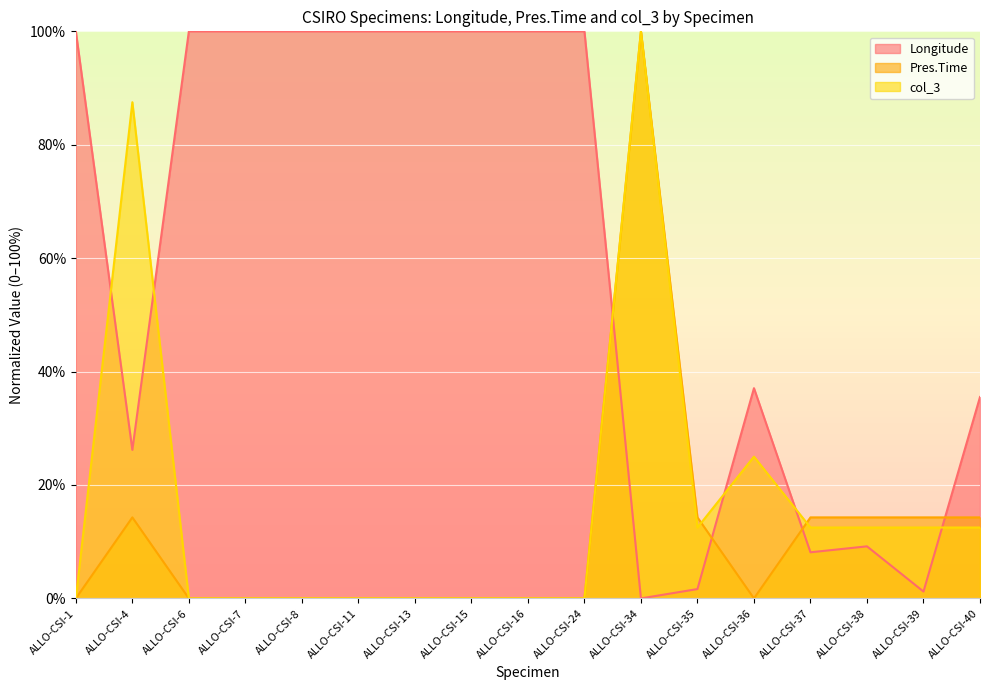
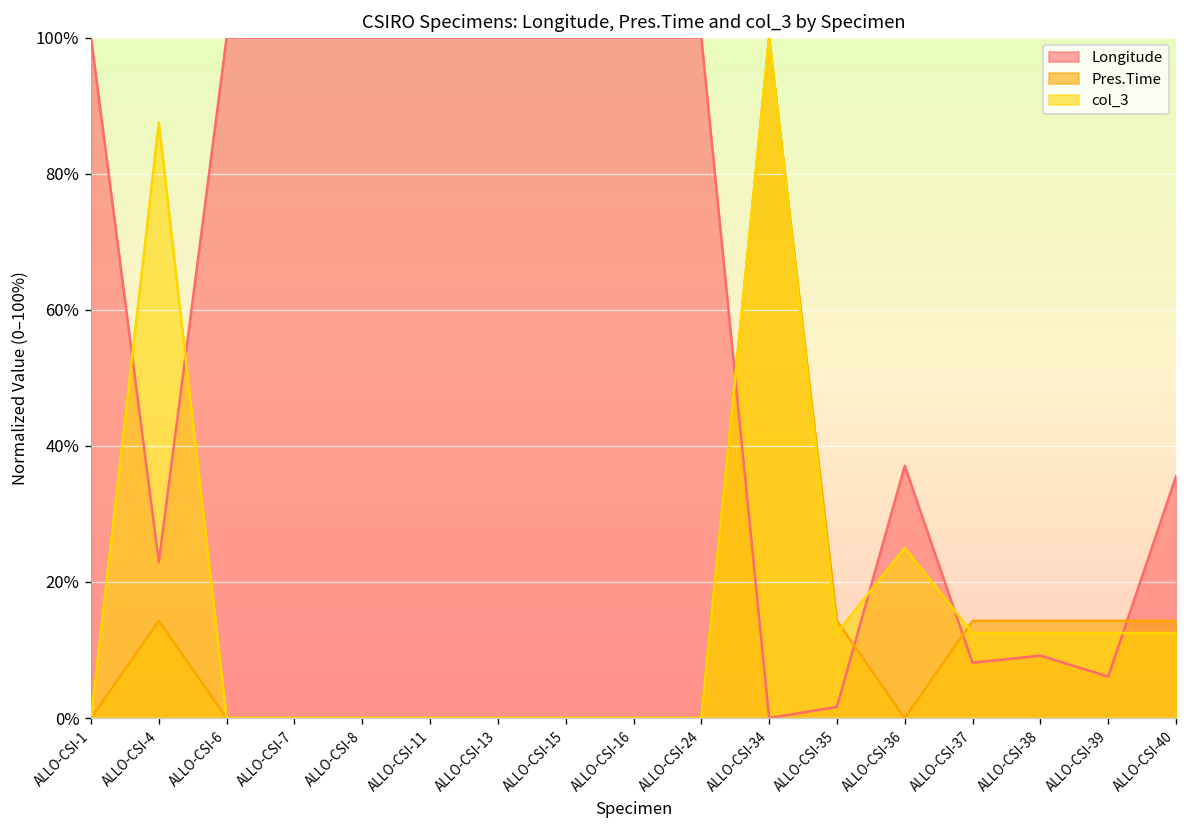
  {
    "Longitude": {
      "ALLO-CSI-1": "100%",
-     "ALLO-CSI-4": "26%",
+     "ALLO-CSI-4": "23%",
      "ALLO-CSI-6": "100%",
      "ALLO-CSI-7": "100%",
      "ALLO-CSI-8": "100%",
      "ALLO-CSI-11": "100%",
      "ALLO-CSI-13": "100%",
      "ALLO-CSI-15": "100%",
      "ALLO-CSI-16": "100%",
      "ALLO-CSI-24": "100%",
      "ALLO-CSI-34": "0%",
      "ALLO-CSI-35": "2%",
      "ALLO-CSI-36": "37%",
      "ALLO-CSI-37": "8%",
      "ALLO-CSI-38": "9%",
-     "ALLO-CSI-39": "1%",
+     "ALLO-CSI-39": "6%",
      "ALLO-CSI-40": "36%"
    }
  }
